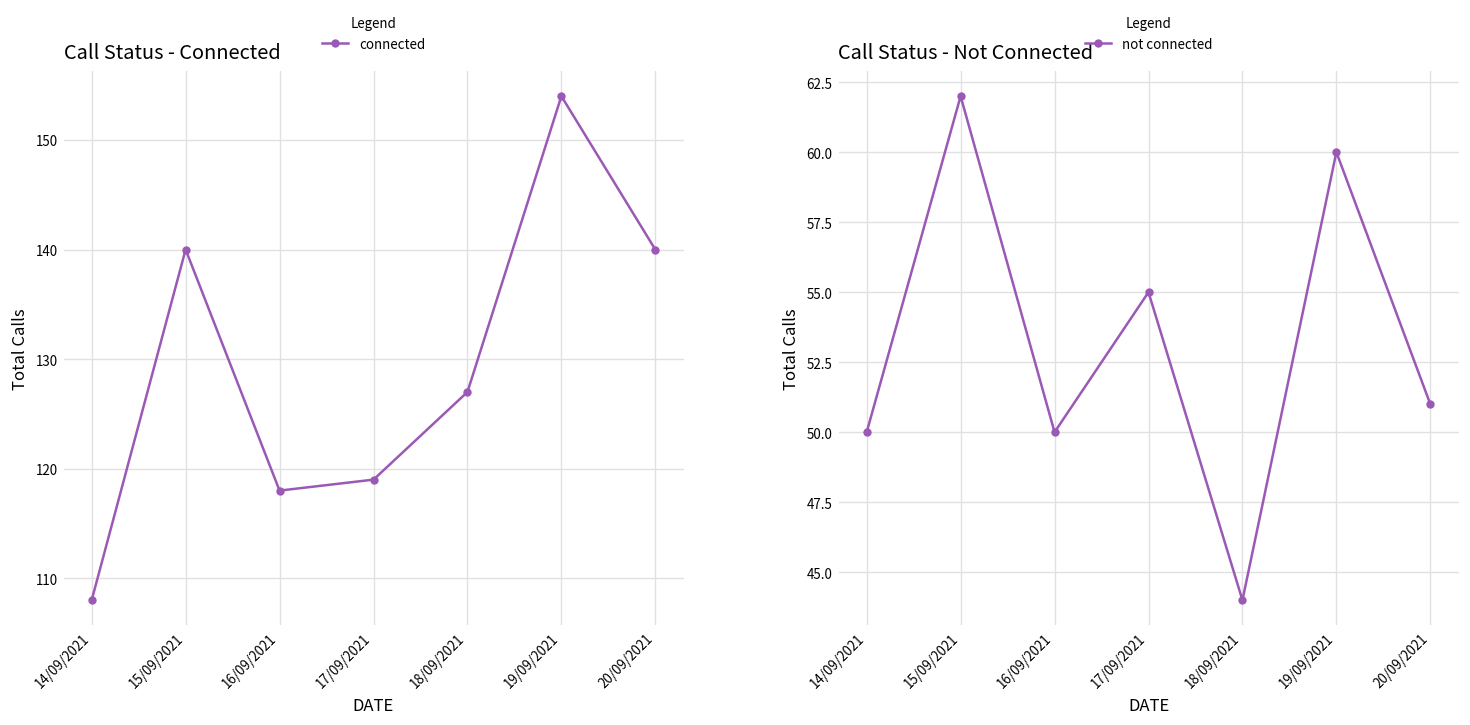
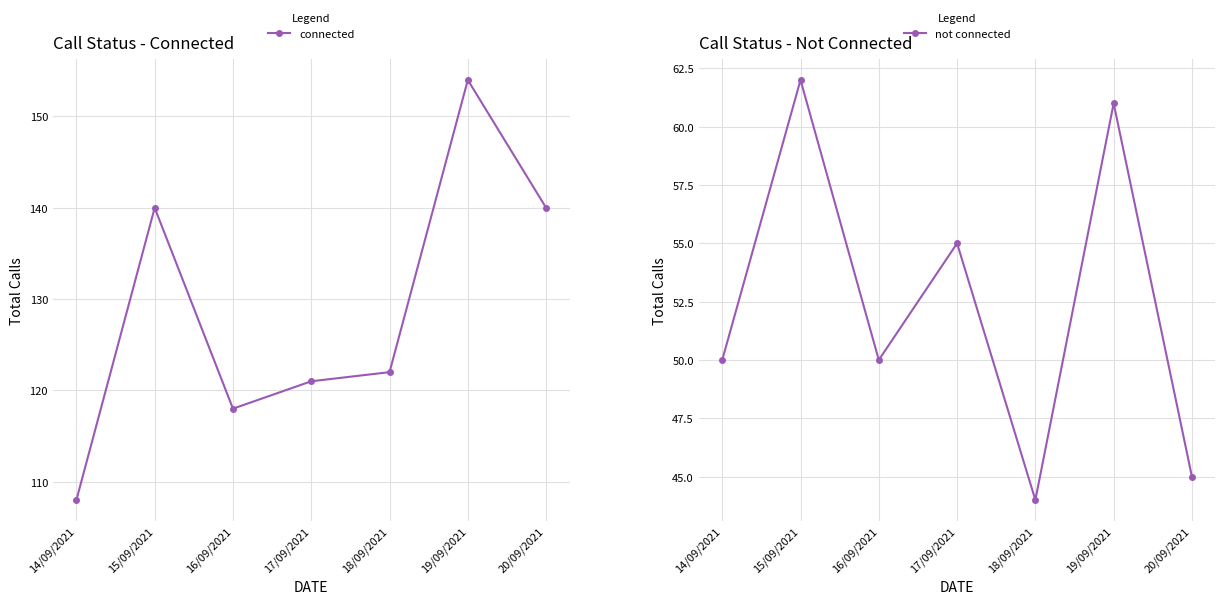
  {
    "Call Status - Connected": {
      "14/09/2021": 108,
      "15/09/2021": 140,
      "16/09/2021": 118,
-     "17/09/2021": 119,
-     "18/09/2021": 127,
+     "17/09/2021": 121,
+     "18/09/2021": 122,
      "19/09/2021": 154,
      "20/09/2021": 140
    },
    "Call Status - Not Connected": {
      "14/09/2021": 50,
      "15/09/2021": 62,
      "16/09/2021": 50,
      "17/09/2021": 55,
      "18/09/2021": 44,
-     "19/09/2021": 60,
-     "20/09/2021": 51
+     "19/09/2021": 61,
+     "20/09/2021": 45
    }
  }
